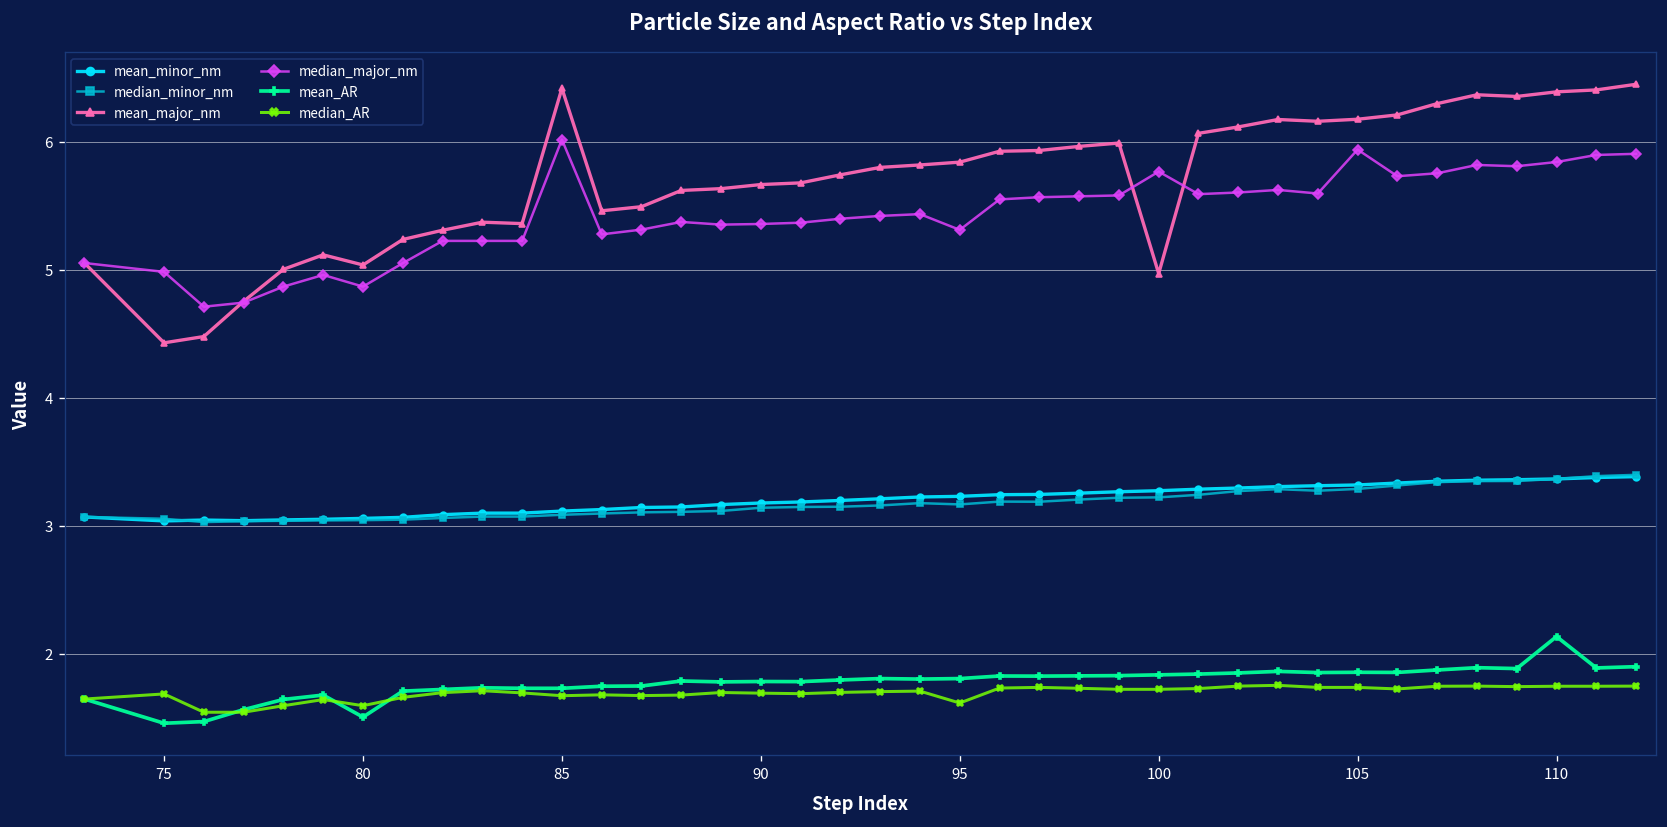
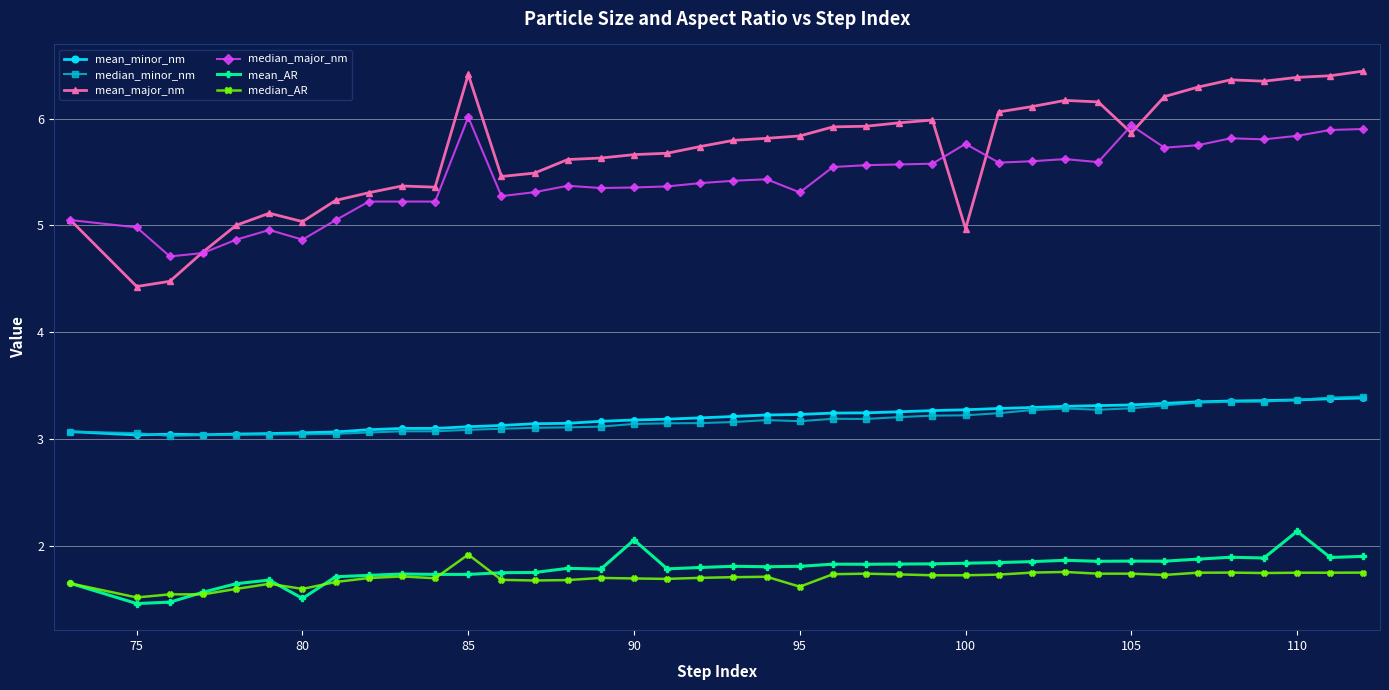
  {
    "mean_major_nm": {
      "75": 4.43,
      "80": 5.04,
      "85": 6.42,
      "90": 5.66,
      "95": 5.84,
      "100": 4.97,
-     "105": 6.17,
+     "105": 5.87,
      "110": 6.39
    },
    "median_major_nm": {
      "75": 4.98,
      "80": 4.87,
      "85": 6.02,
      "90": 5.36,
      "95": 5.31,
      "100": 5.77,
      "105": 5.94,
      "110": 5.84
    },
    "mean_AR": {
      "75": 1.46,
      "80": 1.51,
      "85": 1.73,
-     "90": 1.78,
+     "90": 2.05,
      "95": 1.81,
      "100": 1.84,
      "105": 1.86,
      "110": 2.13
    },
    "median_AR": {
-     "75": 1.69,
+     "75": 1.51,
      "80": 1.59,
-     "85": 1.67,
+     "85": 1.92,
      "90": 1.69,
      "95": 1.62,
      "100": 1.72,
      "105": 1.74,
      "110": 1.75
    }
  }
